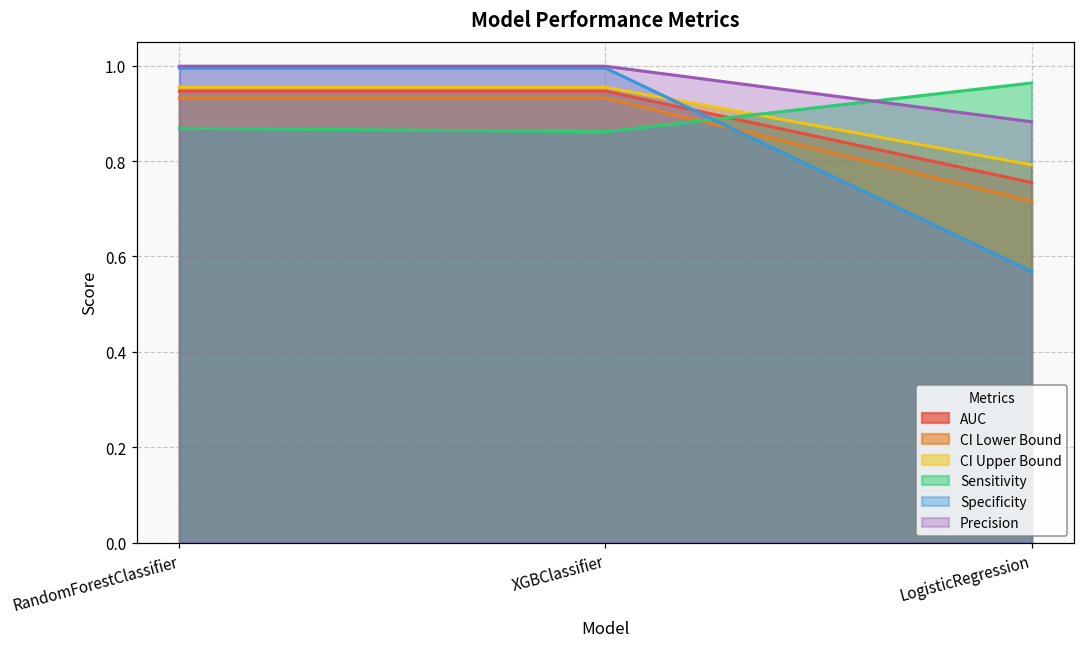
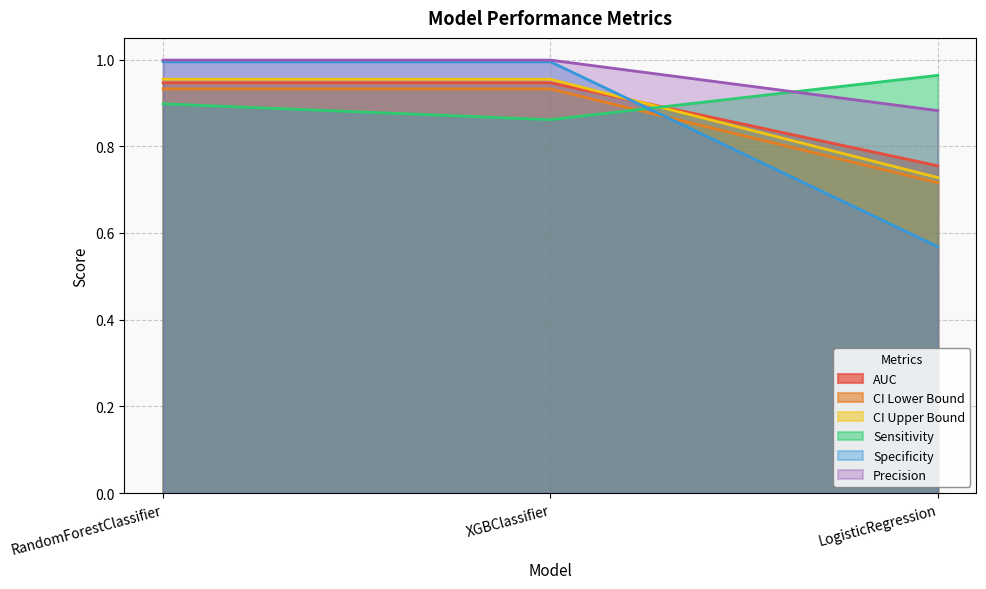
  {
    "CI Upper Bound": {
      "RandomForestClassifier": 0.95,
      "XGBClassifier": 0.95,
-     "LogisticRegression": 0.79
+     "LogisticRegression": 0.73
    },
    "Sensitivity": {
-     "RandomForestClassifier": 0.87,
+     "RandomForestClassifier": 0.90,
      "XGBClassifier": 0.86,
      "LogisticRegression": 0.96
    },
    "Specificity": {
      "LogisticRegression": 0.57
    },
    "Precision": {
      "LogisticRegression": 0.88
    }
  }
